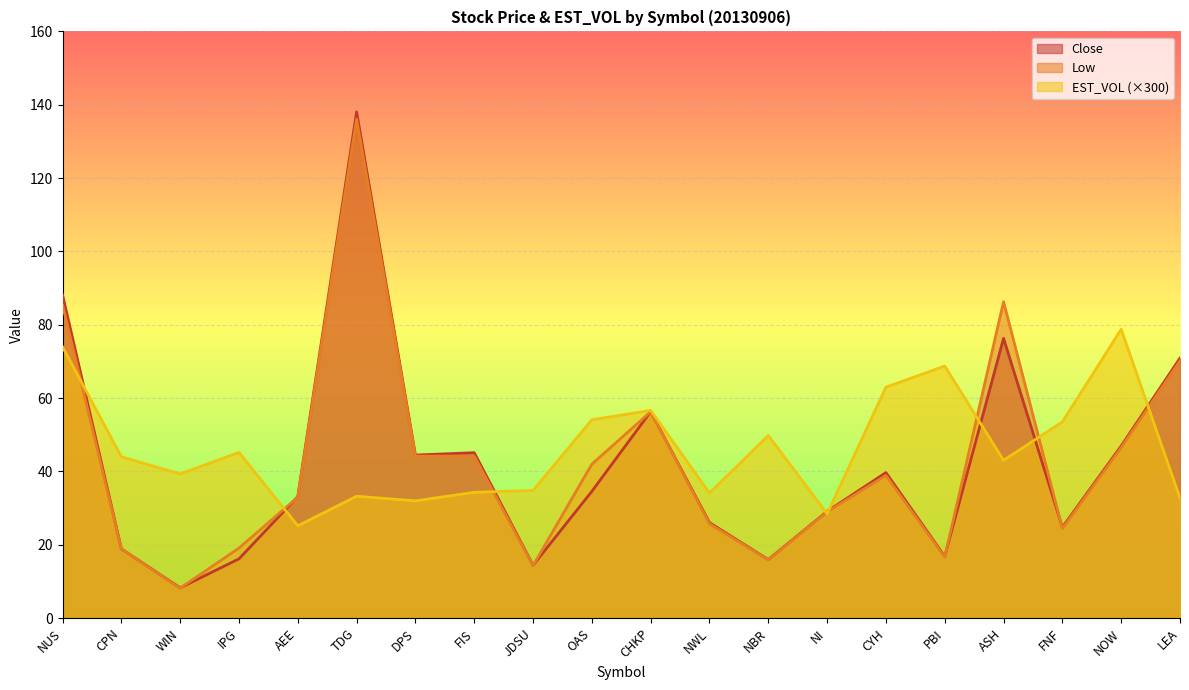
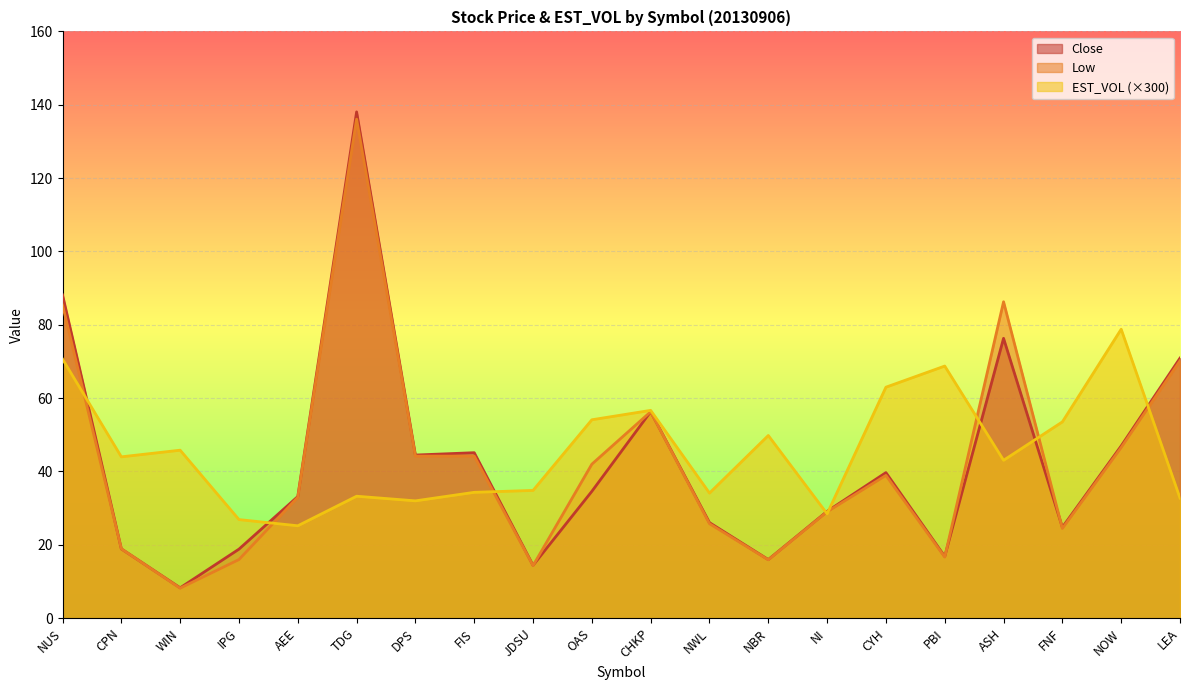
  {
    "Close": {
      "NUS": 88,
-     "IPG": 16,
+     "IPG": 19,
      "TDG": 138,
      "FIS": 45,
      "OAS": 35,
      "CYH": 40,
      "ASH": 76,
      "LEA": 71
    },
    "Low": {
      "NUS": 85,
-     "IPG": 19,
+     "IPG": 16,
      "TDG": 136,
      "FIS": 44,
      "OAS": 42,
      "CYH": 39,
      "ASH": 86,
      "LEA": 70
    },
    "EST_VOL (×300)": {
-     "NUS": 74,
+     "NUS": 71,
      "CPN": 44,
-     "WIN": 39,
-     "IPG": 45,
+     "WIN": 46,
+     "IPG": 27,
      "AEE": 25,
      "TDG": 33,
      "DPS": 32,
      "FIS": 34,
      "JDSU": 35,
      "OAS": 54,
      "NWL": 34,
      "NBR": 50,
      "CYH": 63,
      "PBI": 69,
      "ASH": 43,
      "FNF": 54,
      "NOW": 79,
      "LEA": 33
    }
  }
